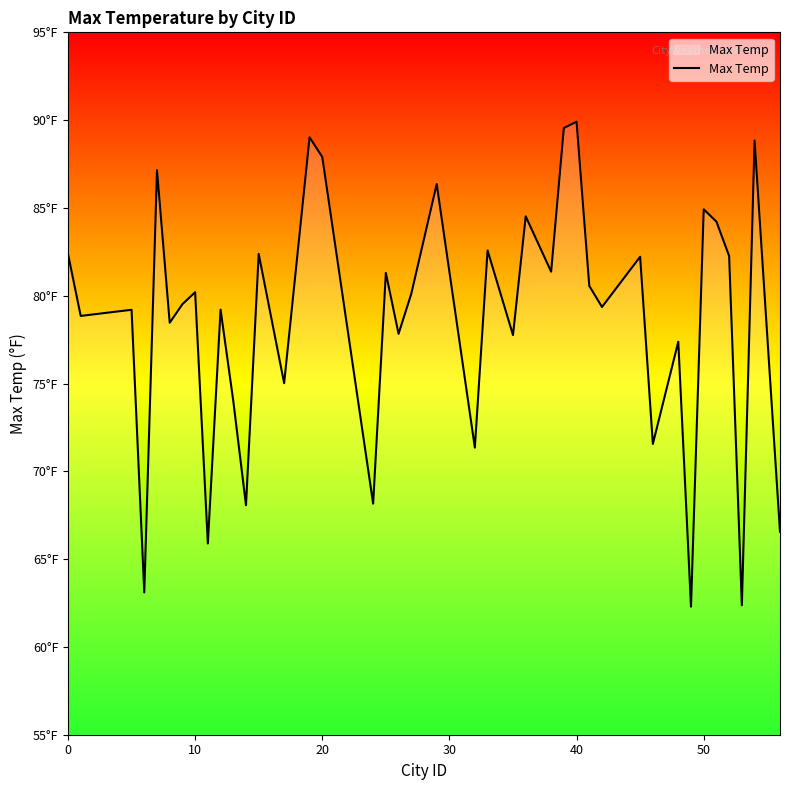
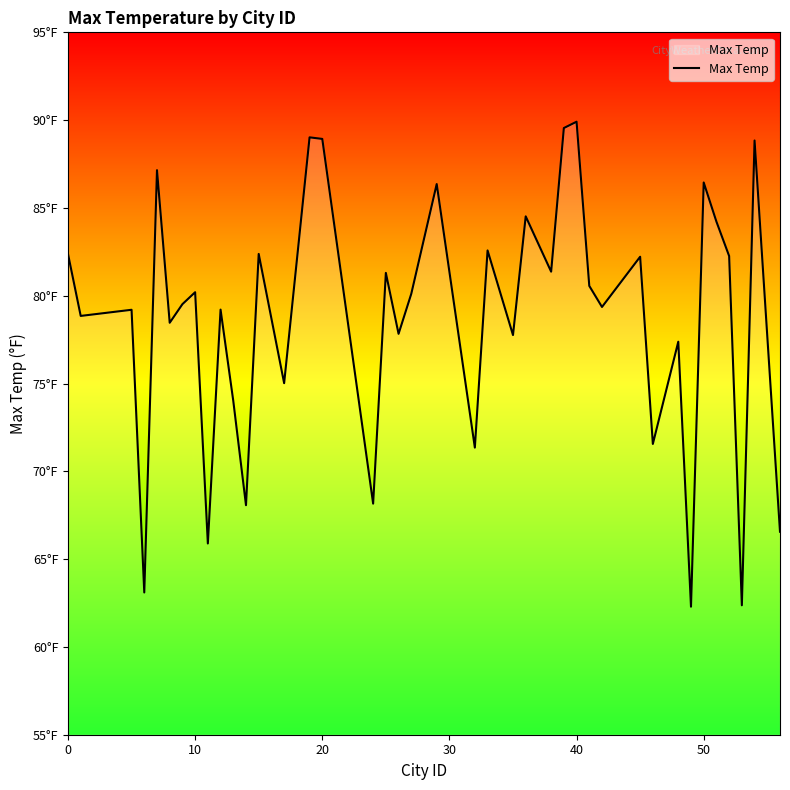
  {
    "0": "82.4°F",
    "10": "80.2°F",
-   "20": "87.9°F",
+   "20": "88.9°F",
    "40": "89.9°F",
-   "50": "84.9°F"
+   "50": "86.5°F"
  }
